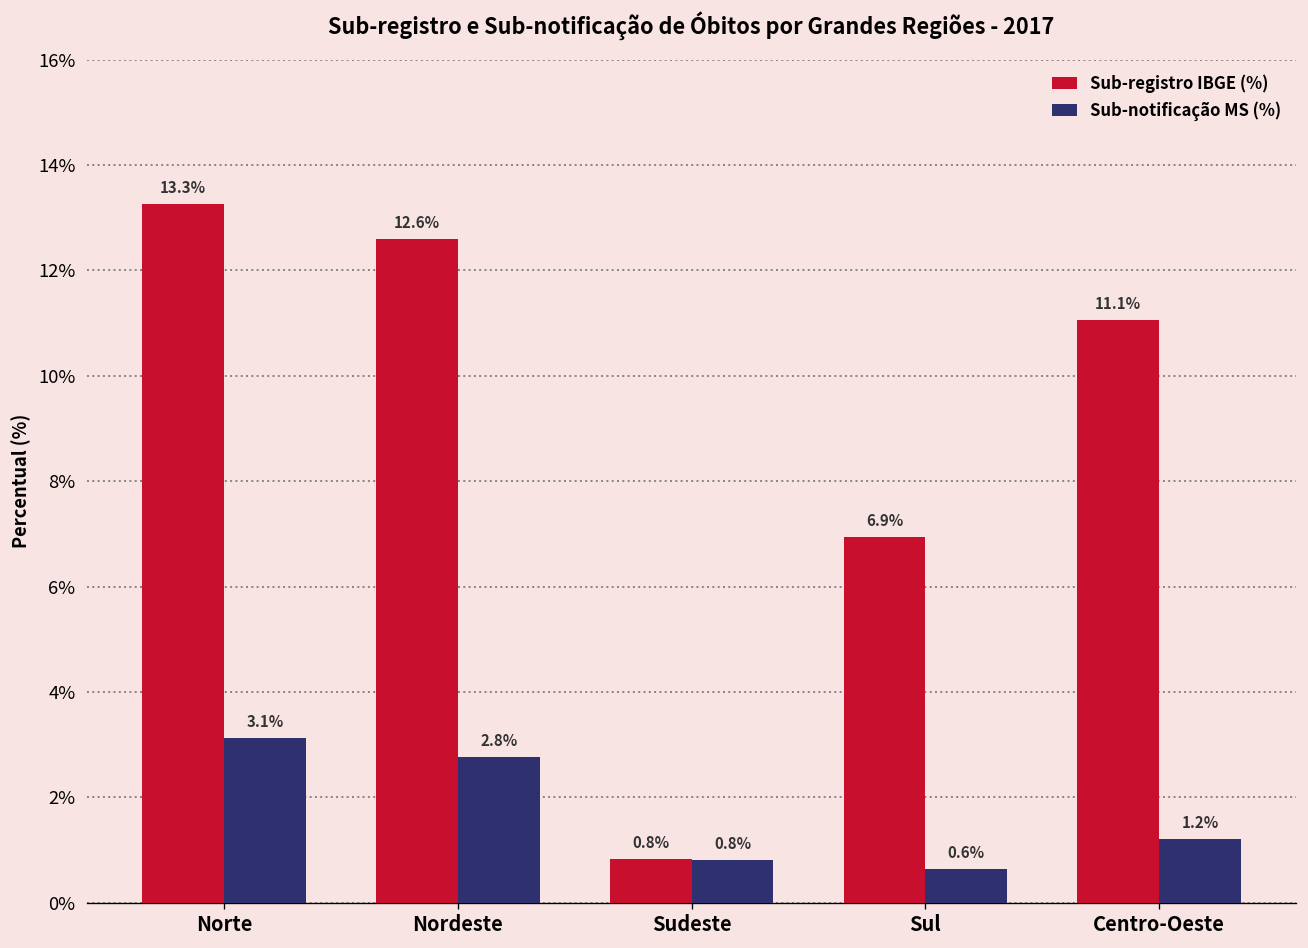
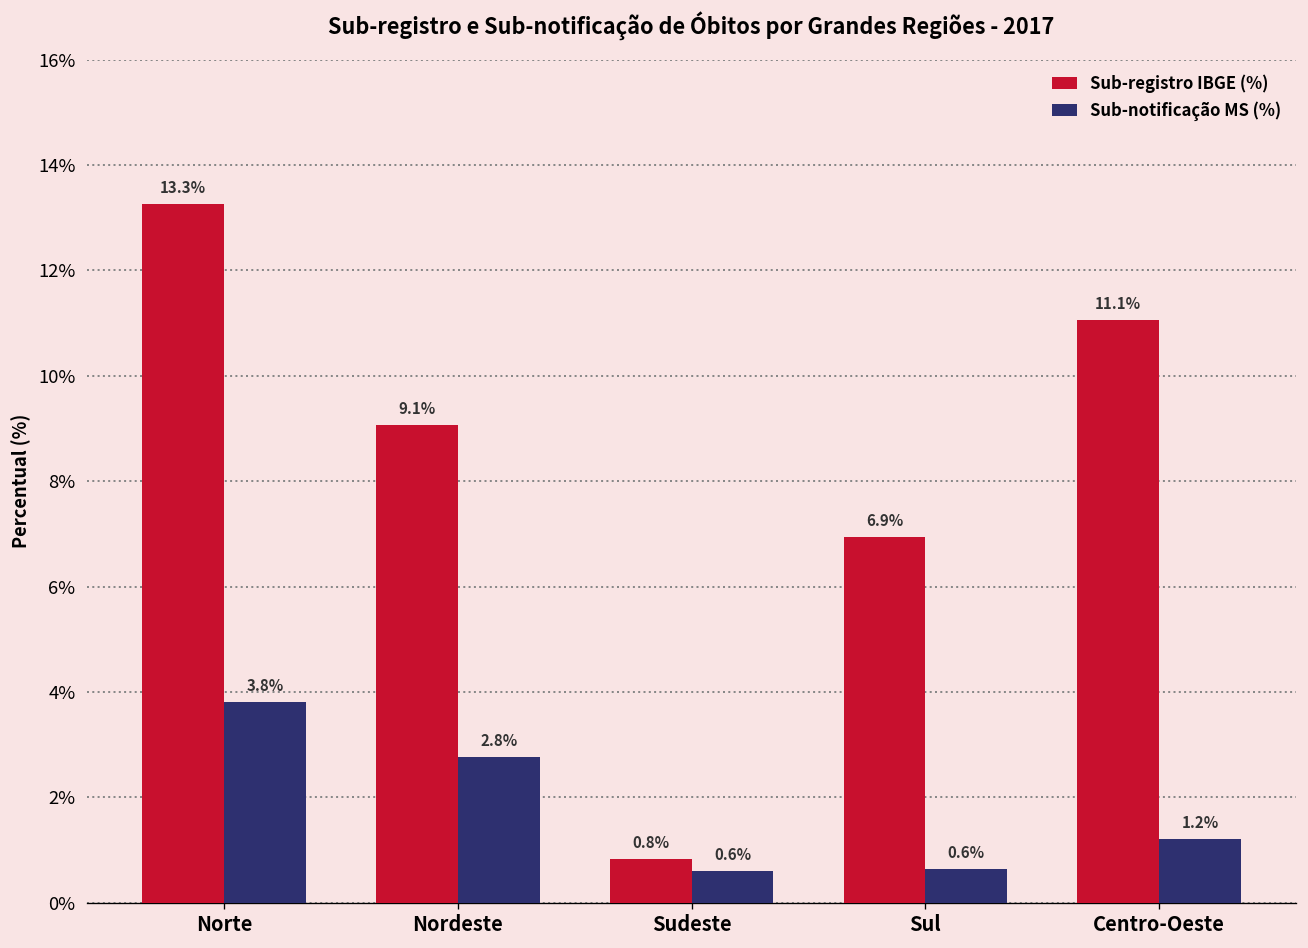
  {
    "Sub-registro IBGE (%)": {
      "Norte": "13.3%",
-     "Nordeste": "12.6%",
+     "Nordeste": "9.1%",
      "Sudeste": "0.8%",
      "Sul": "6.9%",
      "Centro-Oeste": "11.1%"
    },
    "Sub-notificação MS (%)": {
-     "Norte": "3.1%",
+     "Norte": "3.8%",
      "Nordeste": "2.8%",
-     "Sudeste": "0.8%",
+     "Sudeste": "0.6%",
      "Sul": "0.6%",
      "Centro-Oeste": "1.2%"
    }
  }
